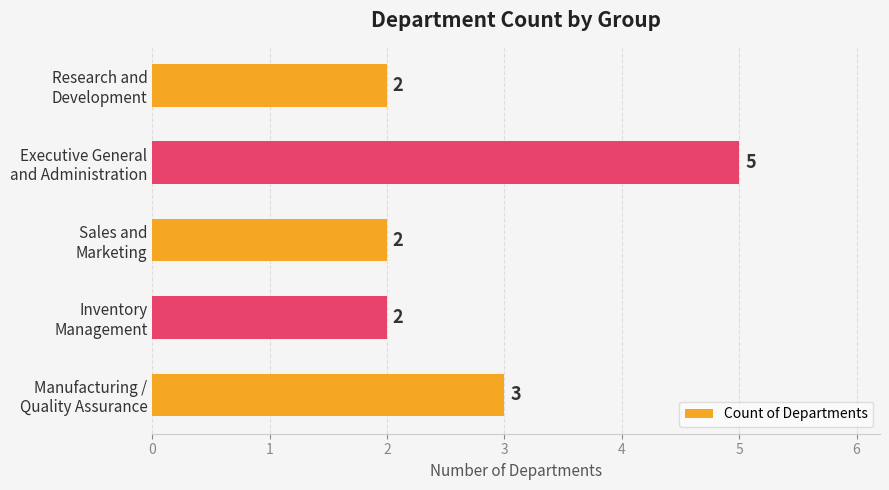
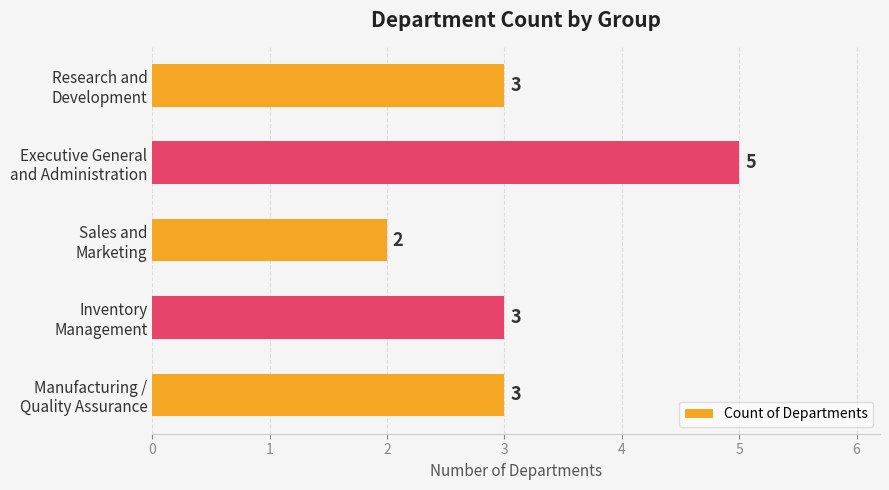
  {
-   "Research and Development": 2,
+   "Research and Development": 3,
    "Executive General and Administration": 5,
    "Sales and Marketing": 2,
-   "Inventory Management": 2,
+   "Inventory Management": 3,
    "Manufacturing / Quality Assurance": 3
  }
